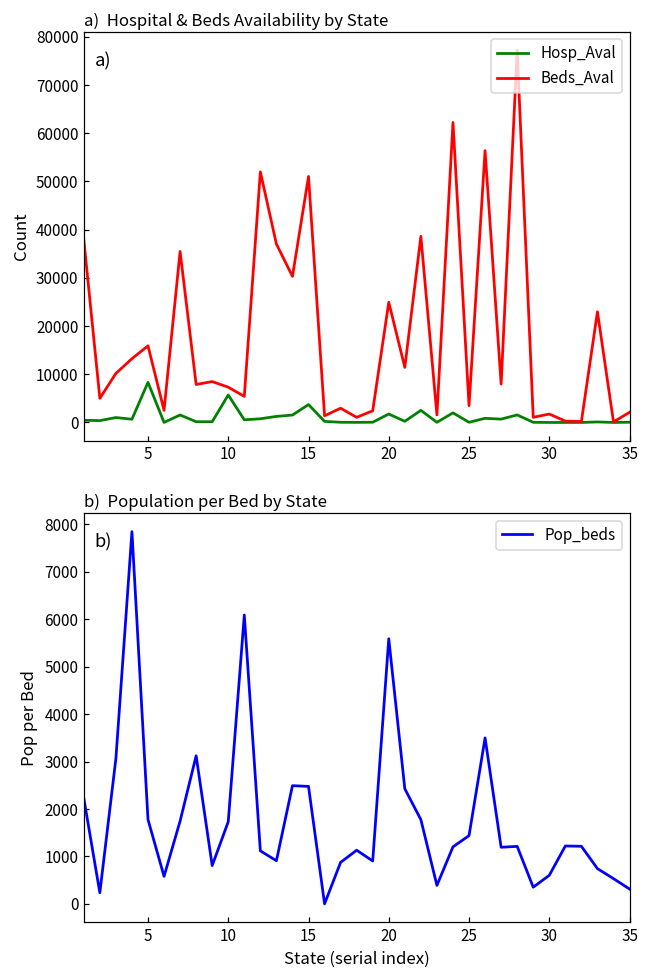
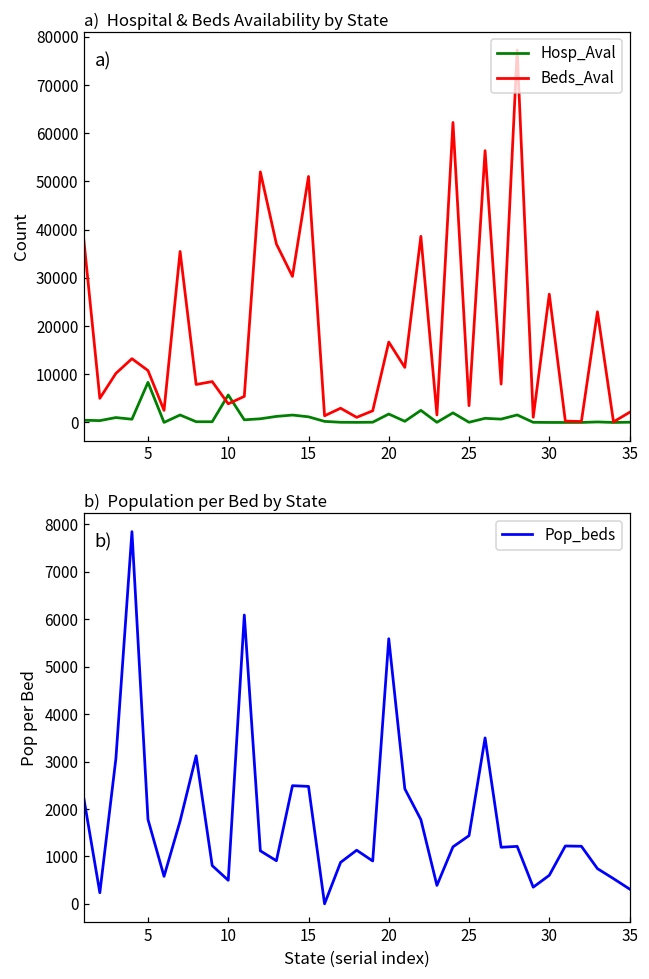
  {
    "a) Hospital & Beds Availability by State": {
      "Hosp_Aval": {
        "5": 8000,
        "10": 6000,
-       "15": 4000,
+       "15": 1000,
        "20": 2000,
        "25": 0,
        "30": 0,
        "35": 0
      },
      "Beds_Aval": {
-       "5": 16000,
-       "10": 7000,
+       "5": 11000,
+       "10": 4000,
        "15": 51000,
-       "20": 25000,
+       "20": 17000,
        "25": 3000,
-       "30": 2000,
+       "30": 27000,
        "35": 2000
      }
    },
    "b) Population per Bed by State": {
      "5": 1800,
-     "10": 1700,
+     "10": 500,
      "15": 2500,
      "20": 5600,
      "25": 1400,
      "30": 600,
      "35": 300
    }
  }
